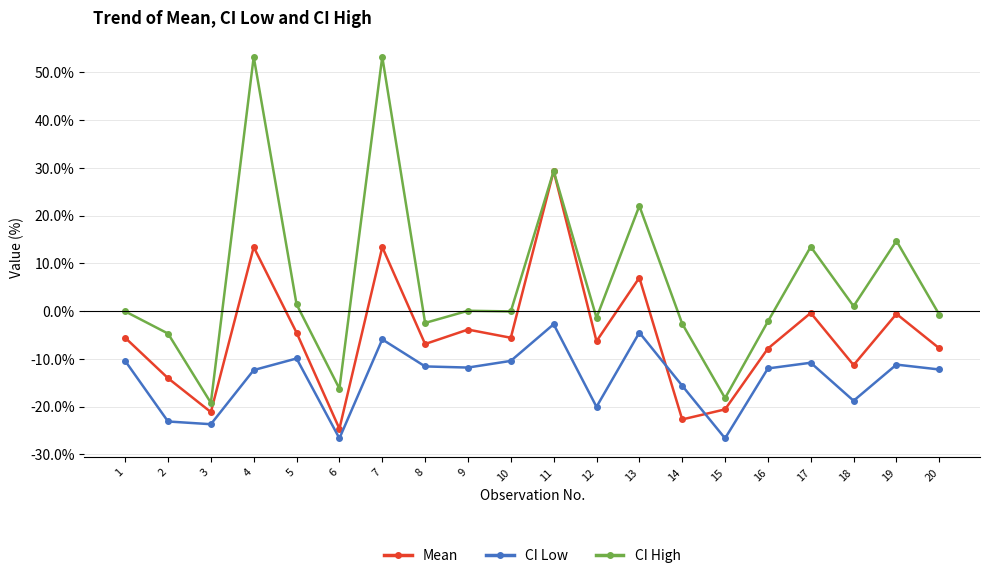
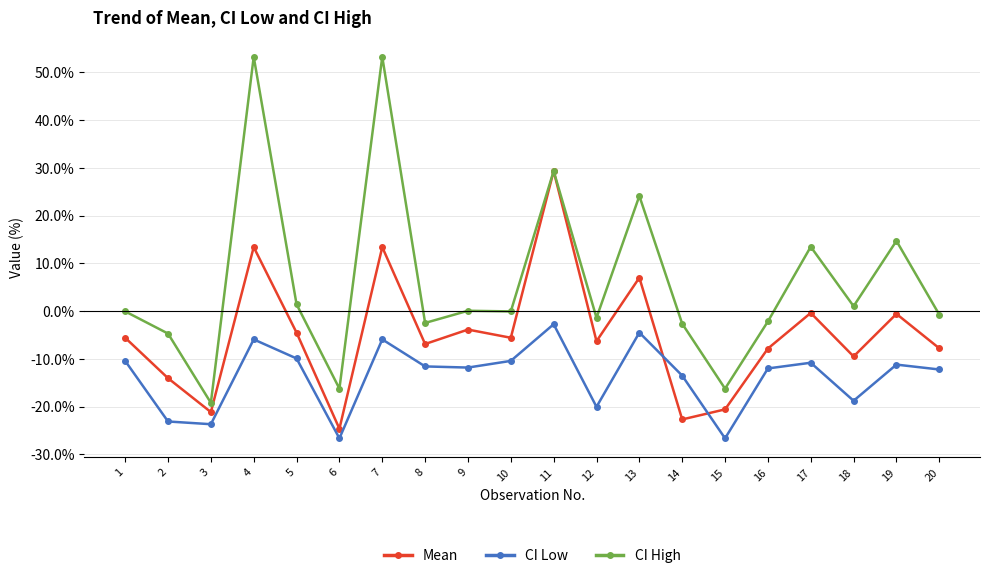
  {
    "Mean": {
      "1": "-6%",
      "2": "-14%",
      "3": "-21%",
      "4": "13%",
      "5": "-5%",
      "6": "-25%",
      "7": "13%",
      "8": "-7%",
      "9": "-4%",
      "10": "-6%",
      "12": "-6%",
      "13": "7%",
      "14": "-23%",
      "15": "-21%",
      "16": "-8%",
      "17": "0%",
-     "18": "-11%",
+     "18": "-9%",
      "19": "-1%",
      "20": "-8%"
    },
    "CI Low": {
      "1": "-10%",
      "2": "-23%",
      "3": "-24%",
-     "4": "-12%",
+     "4": "-6%",
      "5": "-10%",
      "6": "-27%",
      "7": "-6%",
      "8": "-12%",
      "9": "-12%",
      "10": "-10%",
      "11": "-3%",
      "12": "-20%",
      "13": "-4%",
-     "14": "-16%",
+     "14": "-14%",
      "15": "-27%",
      "16": "-12%",
      "17": "-11%",
      "18": "-19%",
      "19": "-11%",
      "20": "-12%"
    },
    "CI High": {
      "1": "0%",
      "2": "-5%",
      "3": "-19%",
      "4": "53%",
      "5": "1%",
      "6": "-16%",
      "7": "53%",
      "8": "-2%",
      "9": "0%",
      "10": "0%",
      "12": "-1%",
-     "13": "22%",
+     "13": "24%",
      "14": "-3%",
-     "15": "-18%",
+     "15": "-16%",
      "16": "-2%",
      "17": "13%",
      "18": "1%",
      "19": "15%",
      "20": "-1%"
    }
  }
